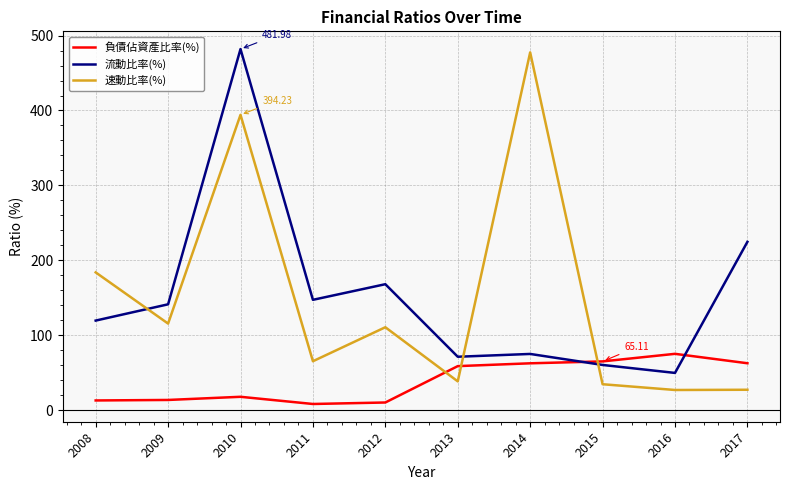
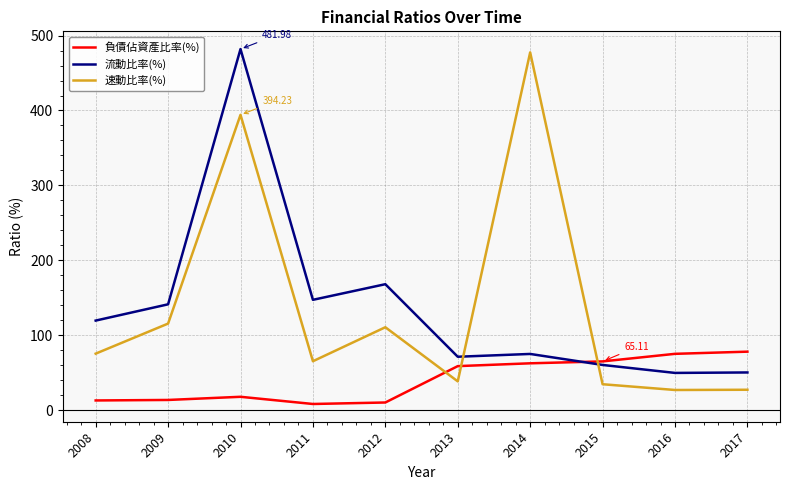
  {
    "負債佔資產比率(%)": {
      "2008": 10,
      "2009": 10,
      "2010": 20,
      "2011": 10,
      "2012": 10,
      "2013": 60,
      "2014": 60,
      "2016": 80,
-     "2017": 60
+     "2017": 80
    },
    "流動比率(%)": {
      "2008": 120,
      "2009": 140,
      "2011": 150,
      "2012": 170,
      "2013": 70,
      "2014": 80,
      "2015": 60,
      "2016": 50,
-     "2017": 220
+     "2017": 50
    },
    "速動比率(%)": {
-     "2008": 180,
+     "2008": 80,
      "2009": 120,
      "2011": 70,
      "2012": 110,
      "2013": 40,
      "2014": 480,
      "2015": 30,
      "2016": 30,
      "2017": 30
    }
  }
